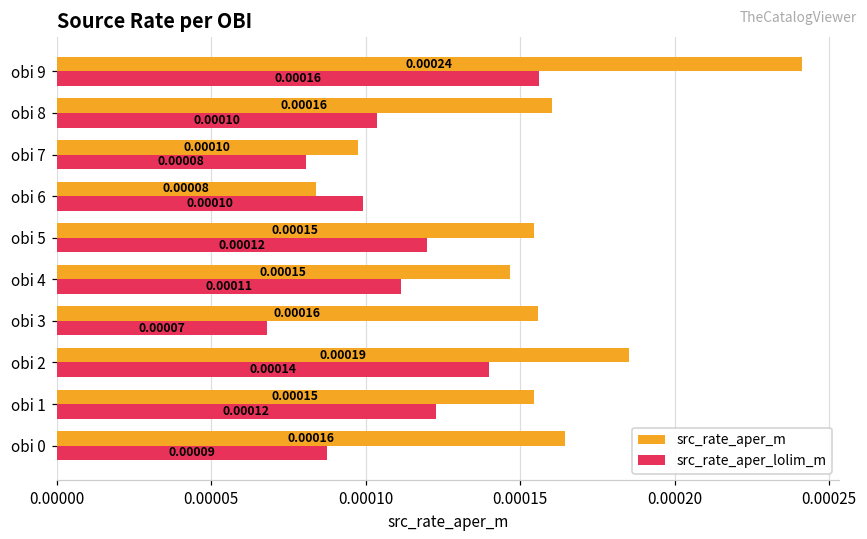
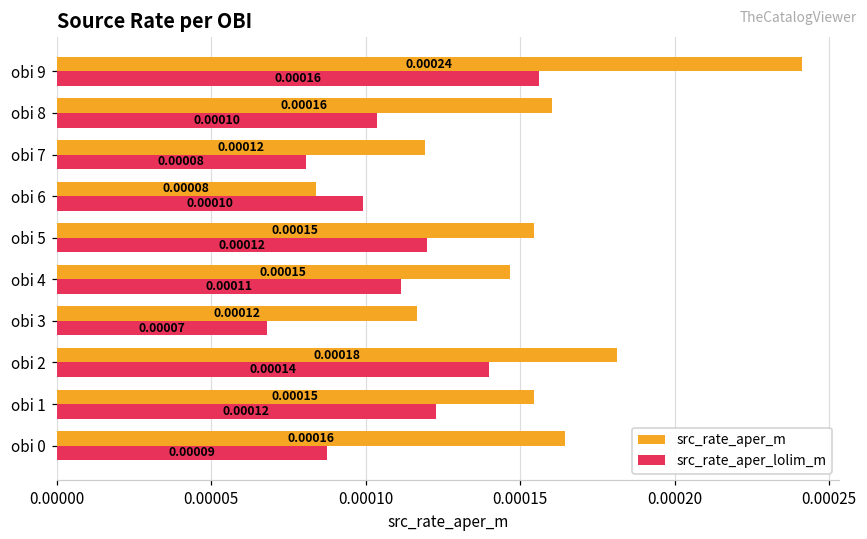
  {
    "src_rate_aper_m": {
      "obi 9": 0.00024,
      "obi 8": 0.00016,
-     "obi 7": 0.00010,
+     "obi 7": 0.00012,
      "obi 6": 0.00008,
      "obi 5": 0.00015,
      "obi 4": 0.00015,
-     "obi 3": 0.00016,
-     "obi 2": 0.00019,
+     "obi 3": 0.00012,
+     "obi 2": 0.00018,
      "obi 1": 0.00015,
      "obi 0": 0.00016
    },
    "src_rate_aper_lolim_m": {
      "obi 9": 0.00016,
      "obi 8": 0.00010,
      "obi 7": 0.00008,
      "obi 6": 0.00010,
      "obi 5": 0.00012,
      "obi 4": 0.00011,
      "obi 3": 0.00007,
      "obi 2": 0.00014,
      "obi 1": 0.00012,
      "obi 0": 0.00009
    }
  }
